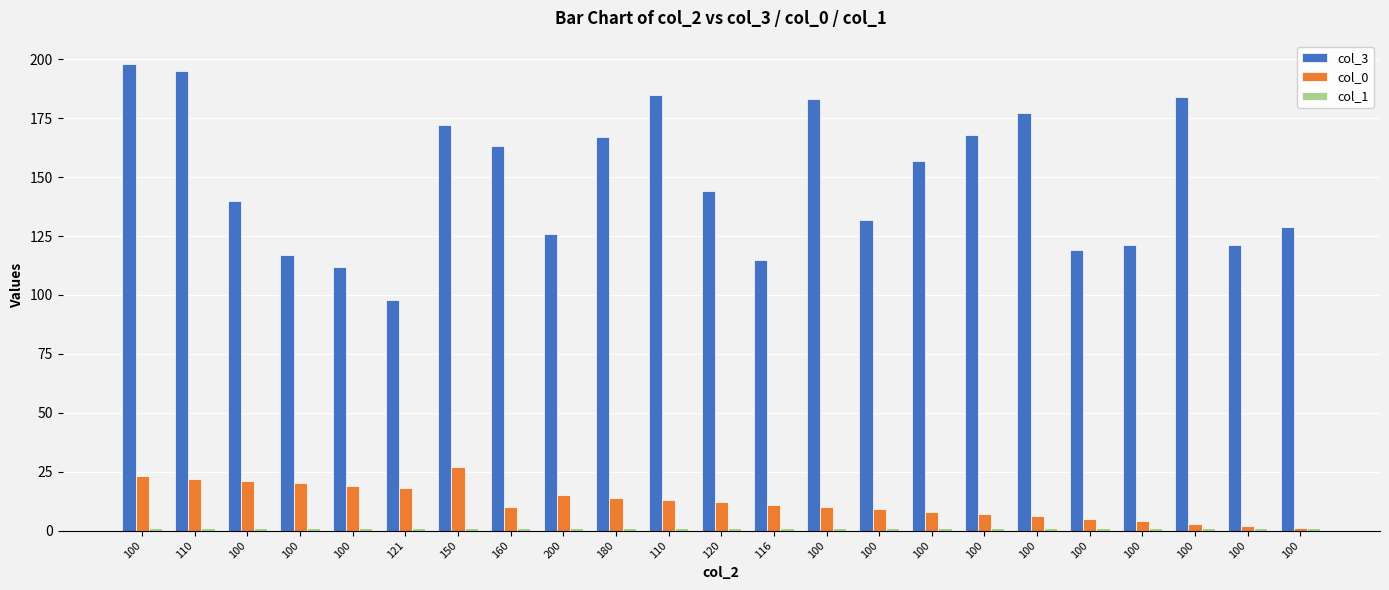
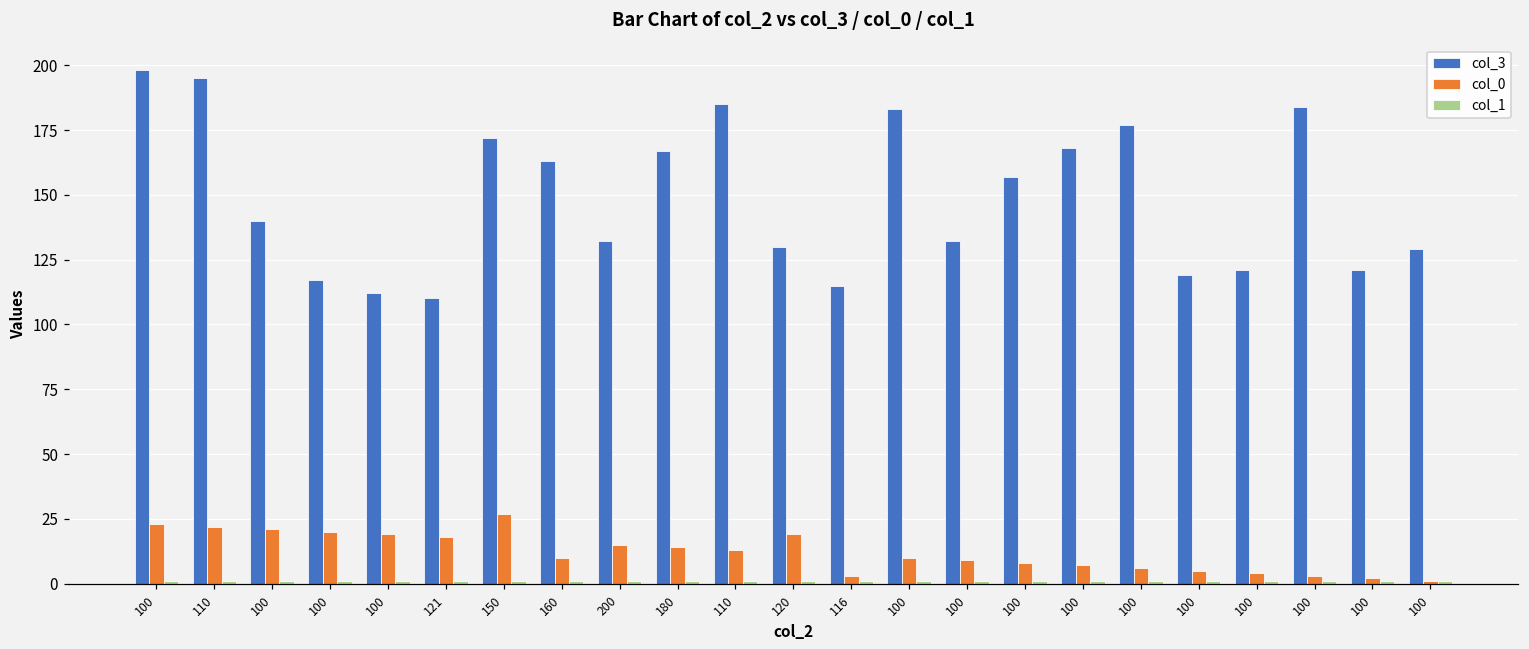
  {
    "col_3": {
-     "121": 98,
+     "121": 110,
      "150": 172,
      "160": 163,
-     "200": 126,
+     "200": 132,
      "180": 167,
-     "120": 144,
+     "120": 130,
      "116": 115
    },
    "col_0": {
      "121": 18,
      "150": 27,
      "160": 10,
      "200": 15,
      "180": 14,
-     "120": 12,
-     "116": 11
+     "120": 19,
+     "116": 3
    }
  }
